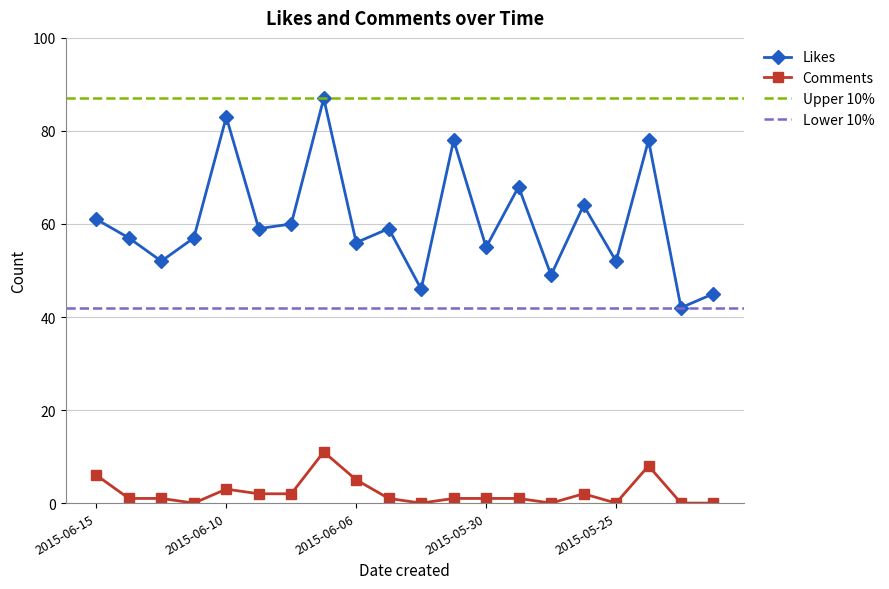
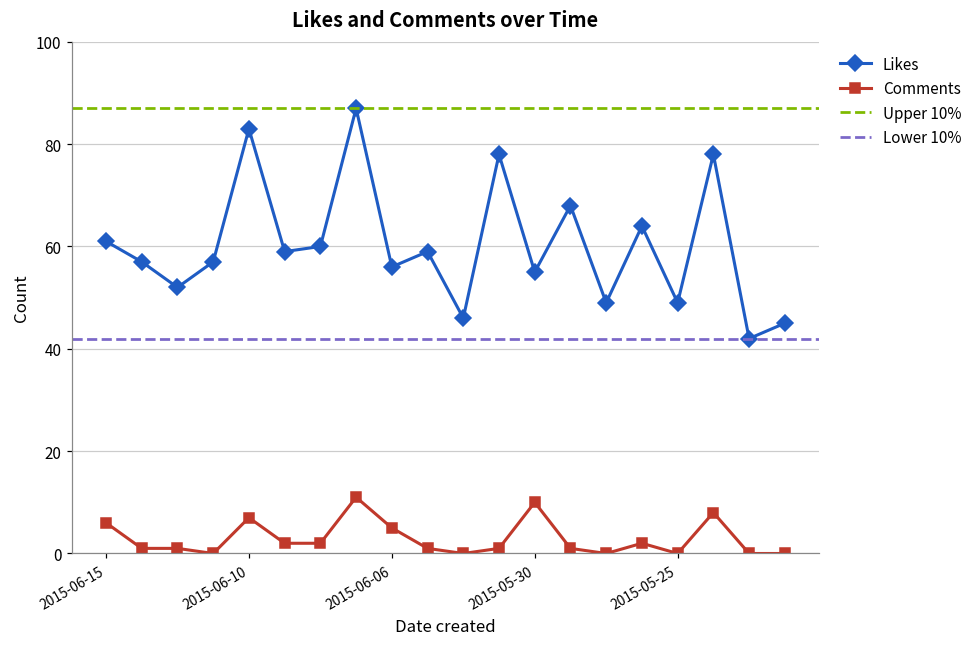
  {
    "Likes": {
      "2015-06-15": 61,
      "2015-06-10": 83,
      "2015-06-06": 56,
      "2015-05-30": 55,
-     "2015-05-25": 52
+     "2015-05-25": 49
    },
    "Comments": {
      "2015-06-15": 6,
-     "2015-06-10": 3,
+     "2015-06-10": 7,
      "2015-06-06": 5,
-     "2015-05-30": 1,
+     "2015-05-30": 10,
      "2015-05-25": 0
    }
  }
